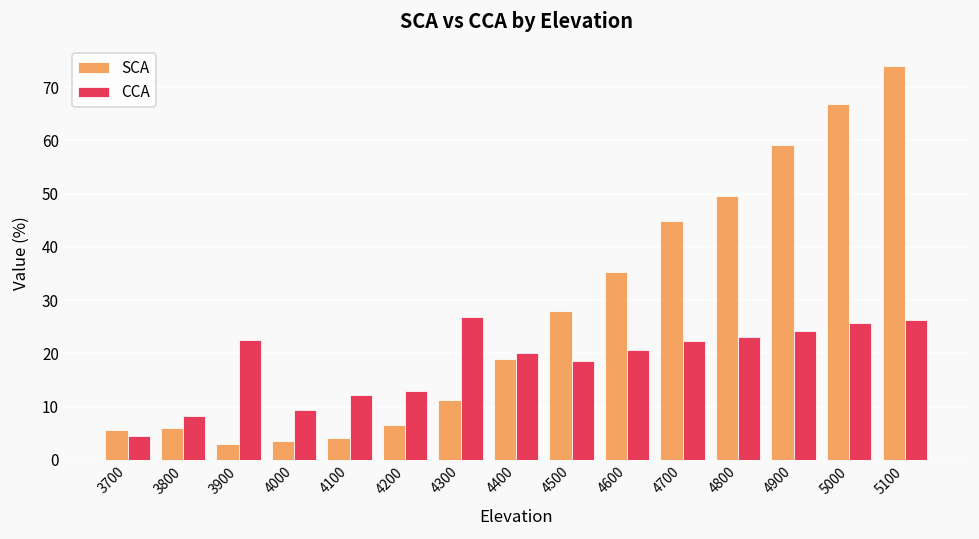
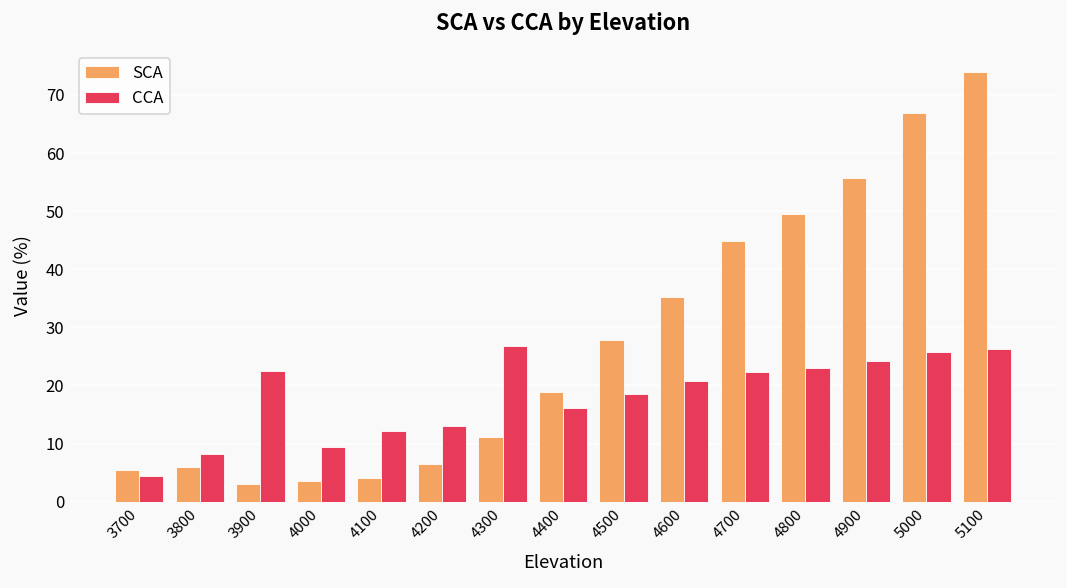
  {
    "SCA": {
      "3700": 6,
      "3800": 6,
      "3900": 3,
      "4000": 4,
      "4100": 4,
      "4200": 7,
      "4300": 11,
      "4400": 19,
      "4500": 28,
      "4600": 35,
      "4700": 45,
      "4800": 50,
-     "4900": 59,
+     "4900": 56,
      "5000": 67,
      "5100": 74
    },
    "CCA": {
      "3700": 4,
      "3800": 8,
      "3900": 22,
      "4000": 9,
      "4100": 12,
      "4200": 13,
      "4300": 27,
-     "4400": 20,
+     "4400": 16,
      "4500": 18,
      "4600": 21,
      "4700": 22,
      "4800": 23,
      "4900": 24,
      "5000": 26,
      "5100": 26
    }
  }
